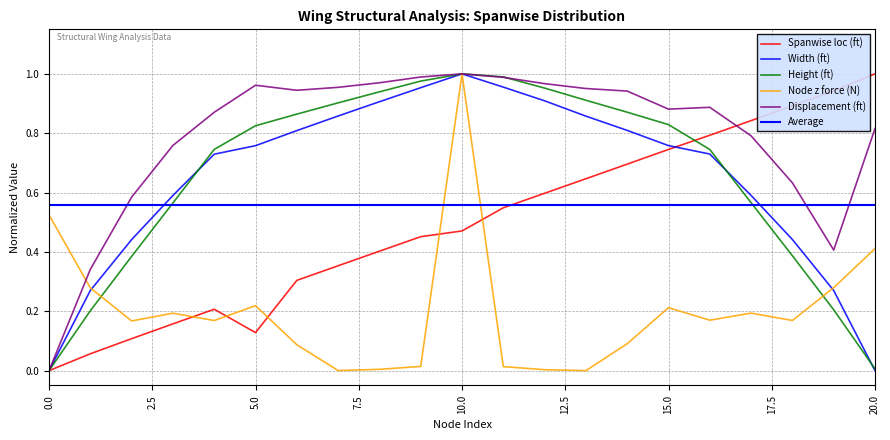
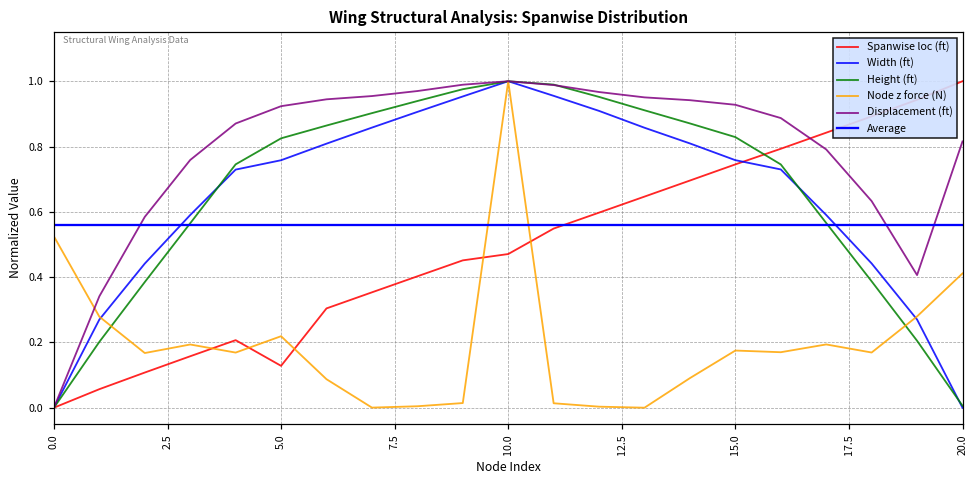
  {
    "Spanwise loc (ft)": {
      "5.0": 0.13,
      "10.0": 0.47,
      "15.0": 0.75,
      "20.0": 1.00
    },
    "Width (ft)": {
      "5.0": 0.76,
      "15.0": 0.76
    },
    "Height (ft)": {
      "5.0": 0.83,
      "15.0": 0.83
    },
    "Node z force (N)": {
      "0.0": 0.52,
      "5.0": 0.22,
-     "15.0": 0.21,
+     "15.0": 0.18,
      "20.0": 0.41
    },
    "Displacement (ft)": {
-     "5.0": 0.96,
-     "15.0": 0.88,
+     "5.0": 0.92,
+     "15.0": 0.93,
      "20.0": 0.82
    }
  }
